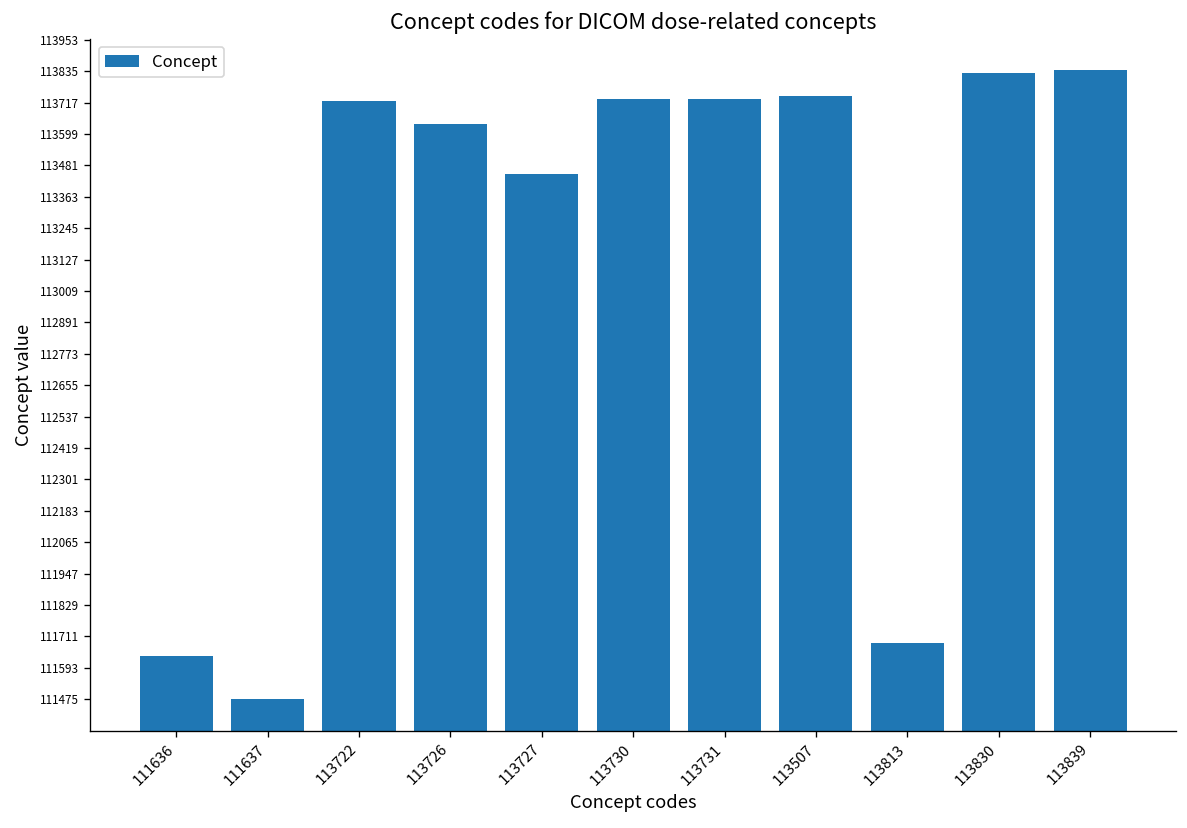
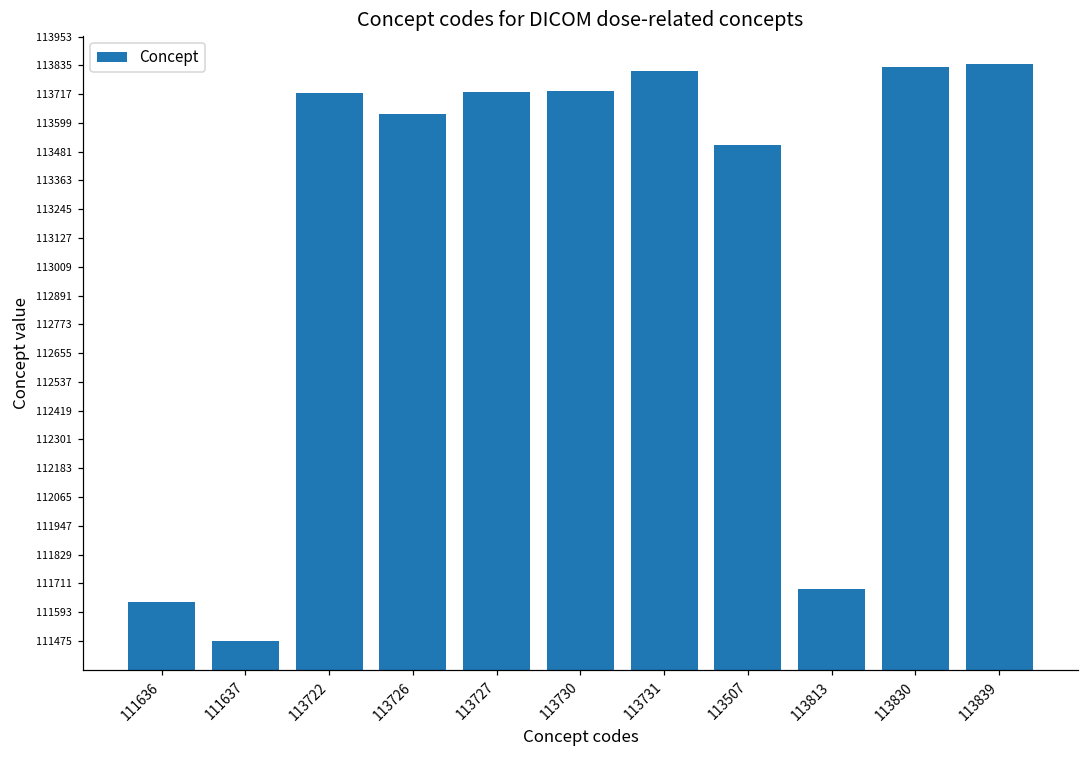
  {
    "111636": 111640,
    "111637": 111480,
    "113722": 113720,
    "113726": 113640,
-   "113727": 113450,
+   "113727": 113730,
    "113730": 113730,
-   "113731": 113730,
-   "113507": 113740,
+   "113731": 113810,
+   "113507": 113510,
    "113813": 111690,
    "113830": 113830,
    "113839": 113840
  }
